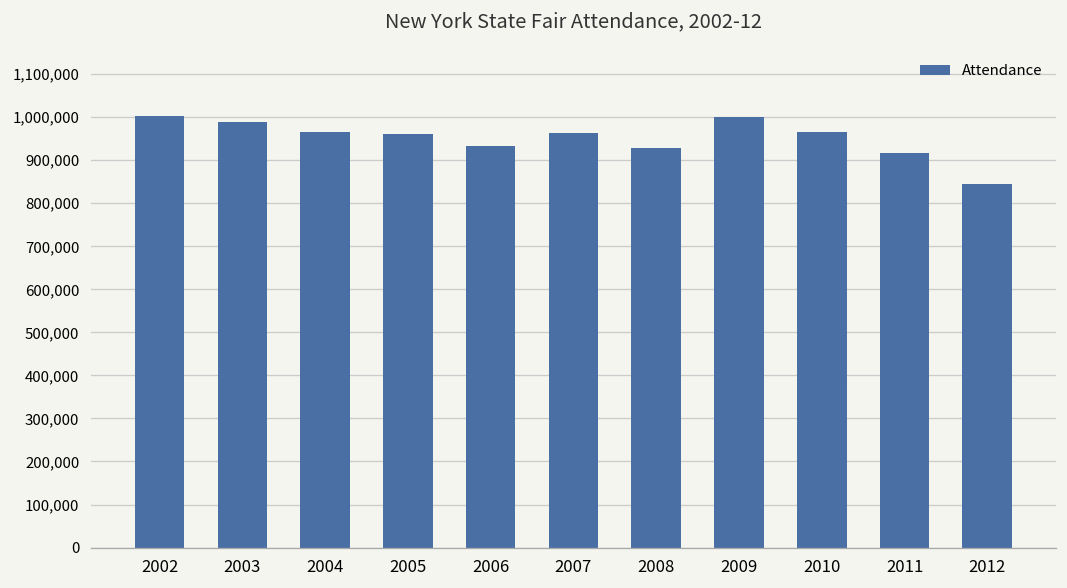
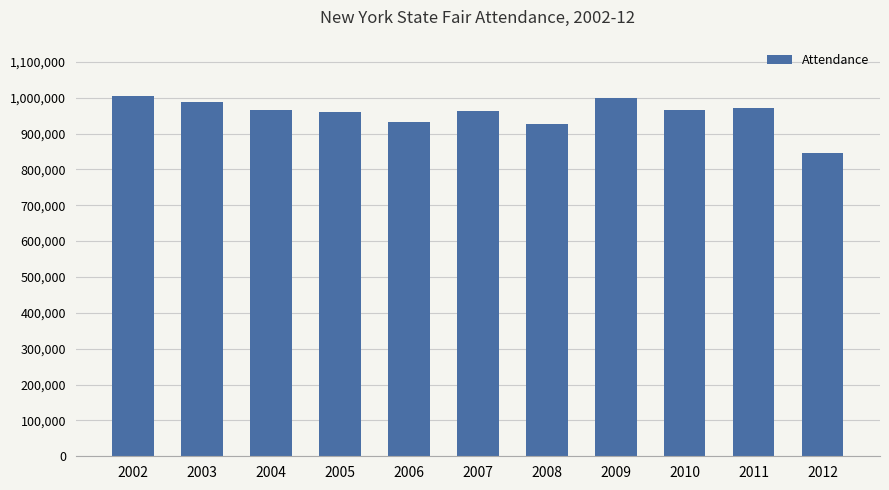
  {
    "2002": "1,000,000",
    "2003": "990,000",
    "2004": "970,000",
    "2005": "960,000",
    "2006": "930,000",
    "2007": "960,000",
    "2008": "930,000",
    "2009": "1,000,000",
    "2010": "970,000",
-   "2011": "920,000",
+   "2011": "970,000",
    "2012": "850,000"
  }
